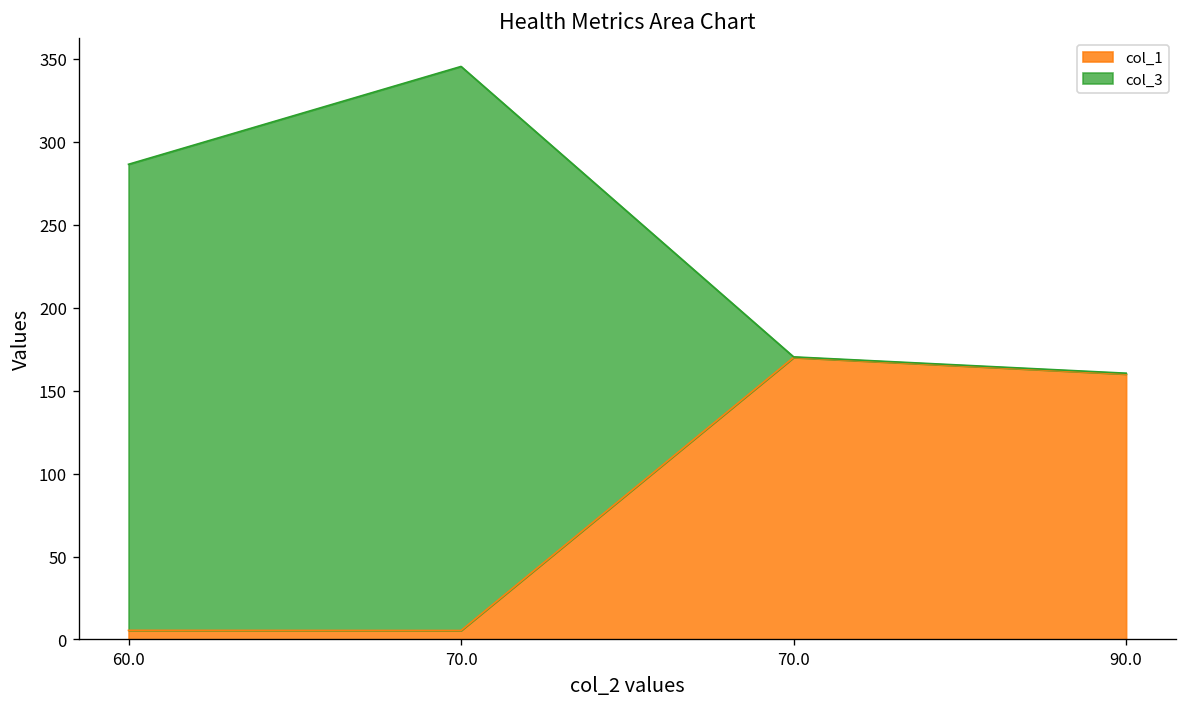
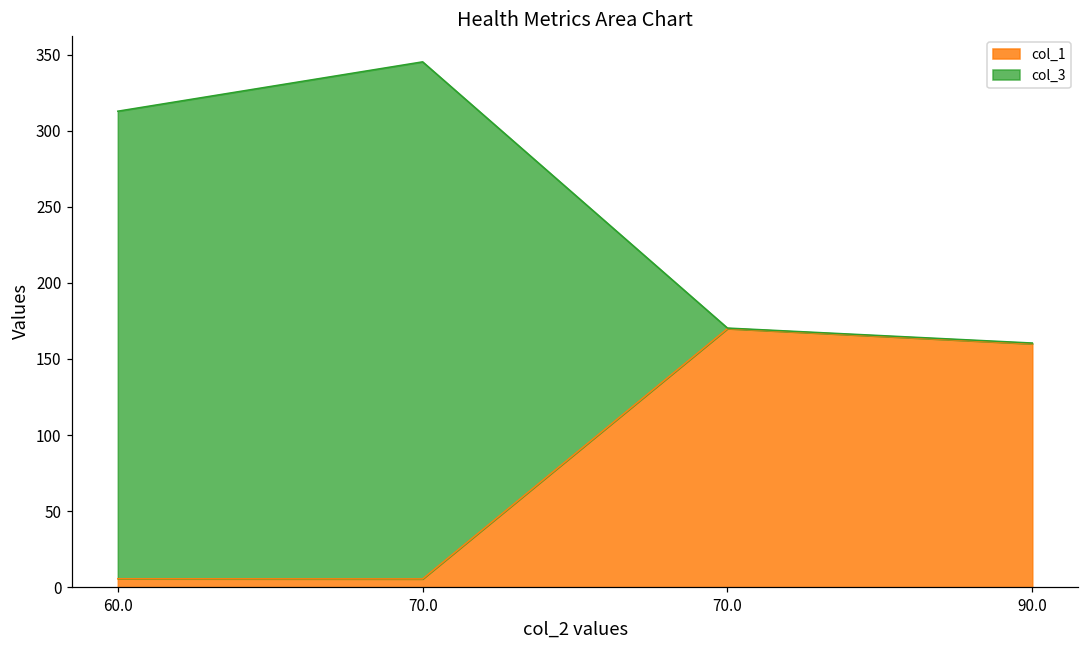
  {
    "col_1": {
      "60.0": 6
    },
    "col_3": {
-     "60.0": 281
+     "60.0": 307
    }
  }
